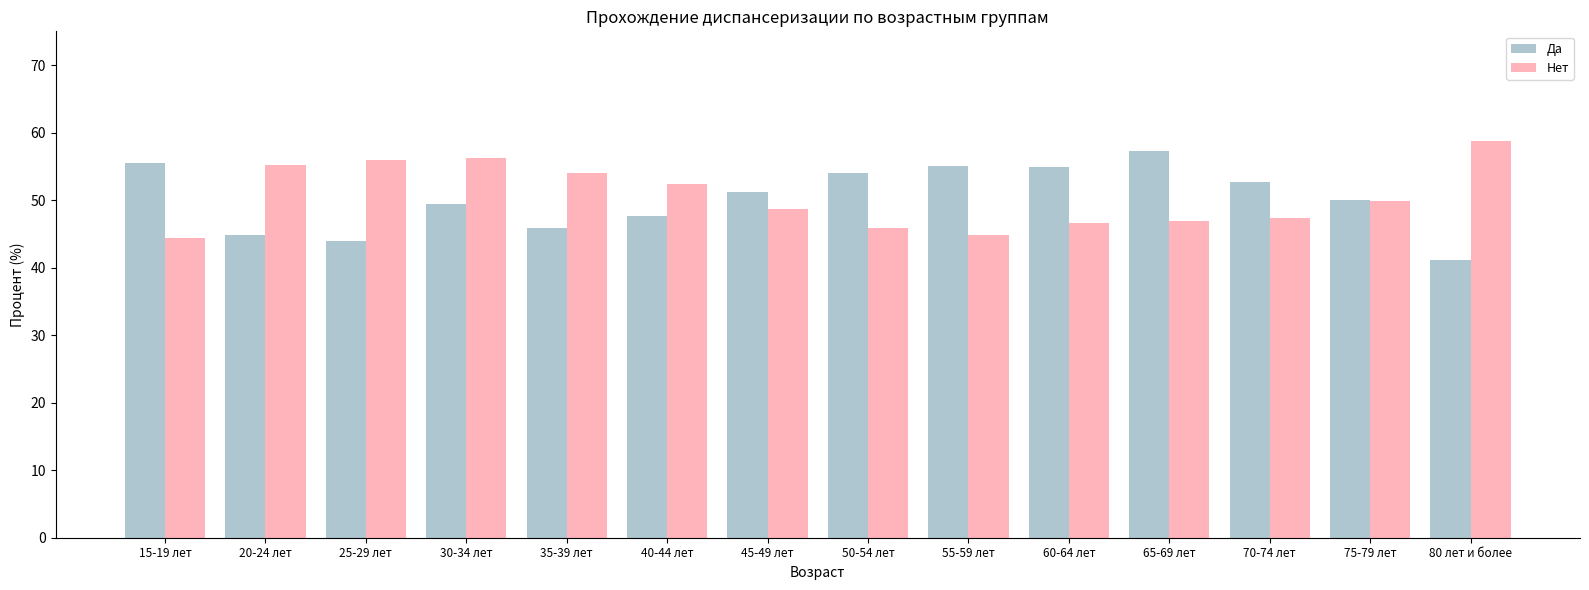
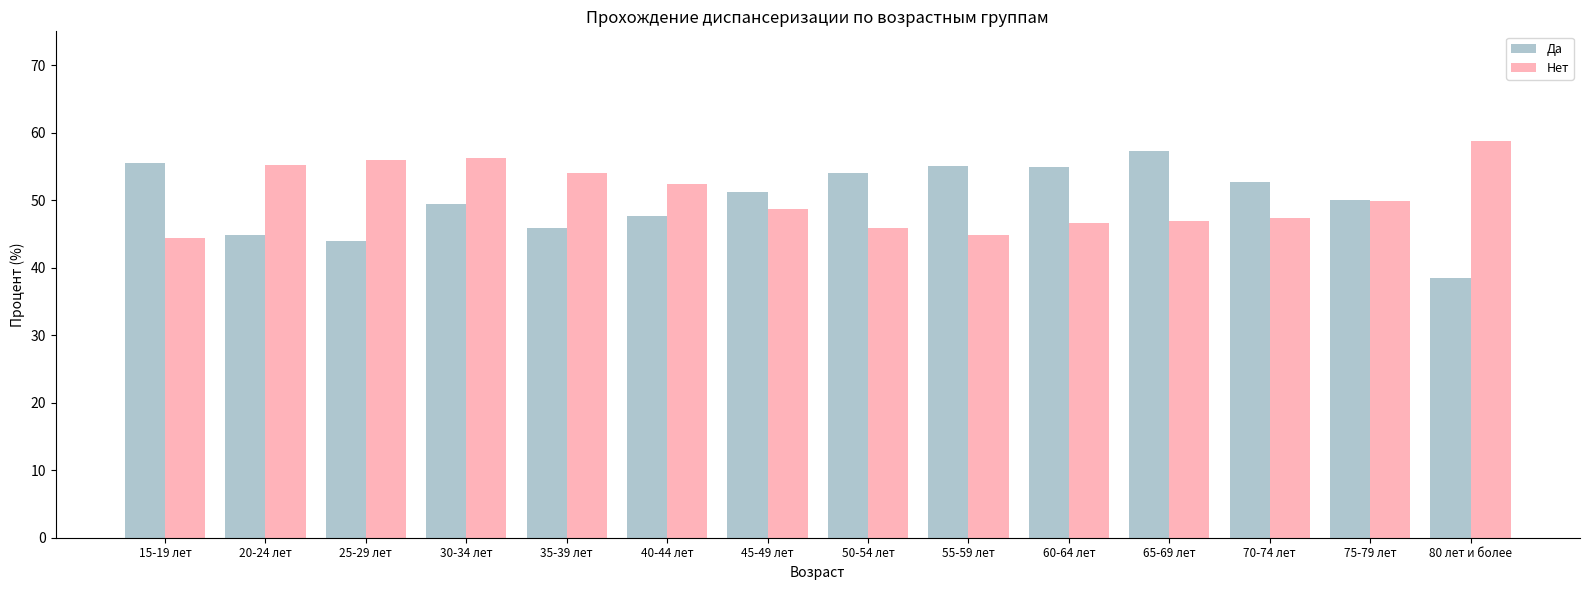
  {
    "Да": {
      "15-19 лет": 56,
      "20-24 лет": 45,
      "25-29 лет": 44,
      "30-34 лет": 49,
      "35-39 лет": 46,
      "40-44 лет": 48,
      "45-49 лет": 51,
      "50-54 лет": 54,
      "55-59 лет": 55,
      "60-64 лет": 55,
      "65-69 лет": 57,
      "70-74 лет": 53,
      "75-79 лет": 50,
-     "80 лет и более": 41
+     "80 лет и более": 38
    },
    "Нет": {
      "15-19 лет": 44,
      "20-24 лет": 55,
      "25-29 лет": 56,
      "30-34 лет": 56,
      "35-39 лет": 54,
      "40-44 лет": 52,
      "45-49 лет": 49,
      "50-54 лет": 46,
      "55-59 лет": 45,
      "60-64 лет": 47,
      "65-69 лет": 47,
      "70-74 лет": 47,
      "75-79 лет": 50,
      "80 лет и более": 59
    }
  }
